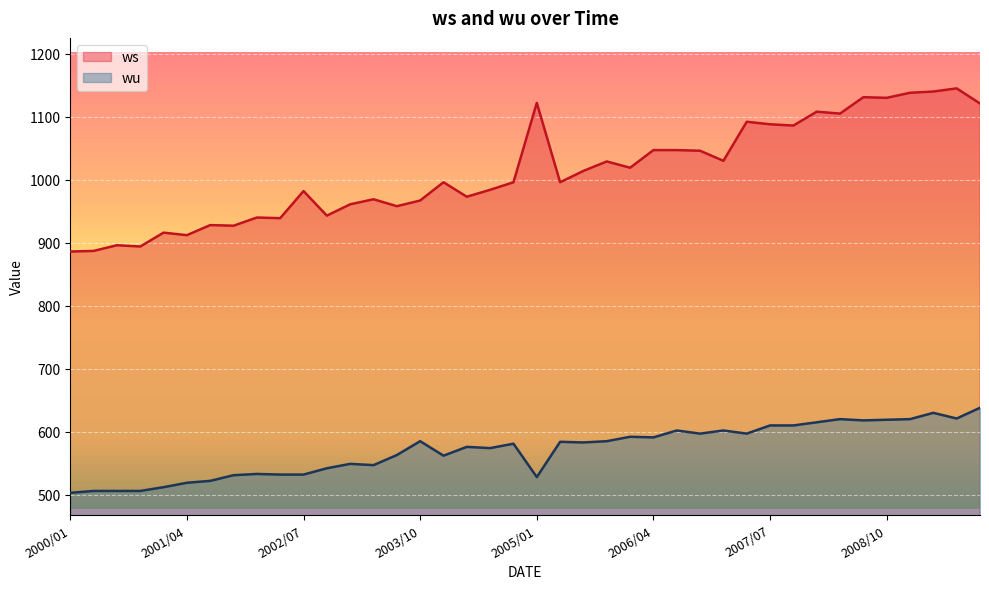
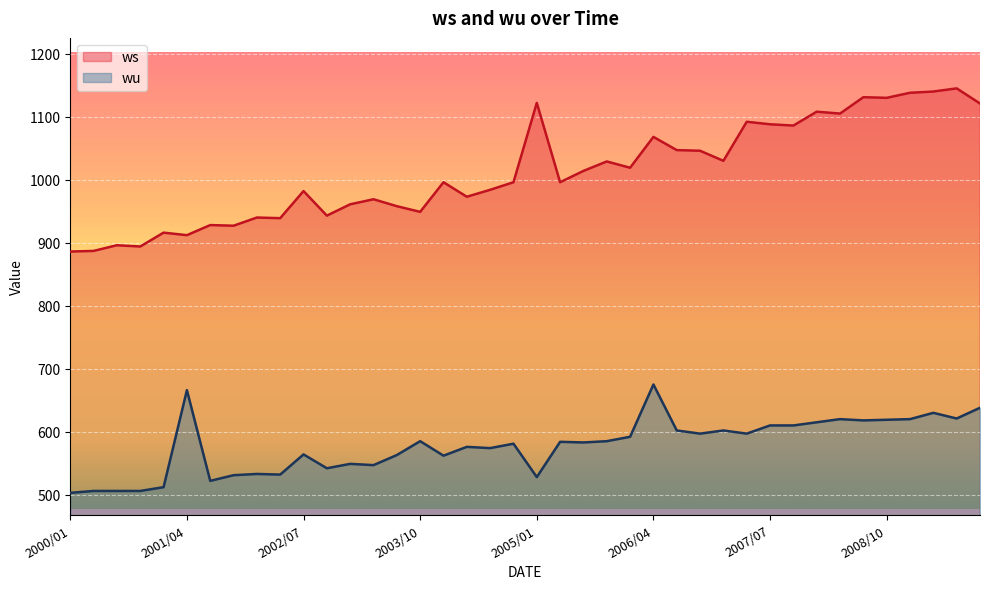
  {
    "ws": {
      "2000/01": 890,
      "2001/04": 910,
      "2002/07": 980,
-     "2003/10": 970,
+     "2003/10": 950,
      "2005/01": 1120,
-     "2006/04": 1050,
+     "2006/04": 1070,
      "2007/07": 1090,
      "2008/10": 1130
    },
    "wu": {
      "2000/01": 500,
-     "2001/04": 520,
-     "2002/07": 530,
+     "2001/04": 670,
+     "2002/07": 560,
      "2003/10": 590,
      "2005/01": 530,
-     "2006/04": 590,
+     "2006/04": 680,
      "2007/07": 610,
      "2008/10": 620
    }
  }
